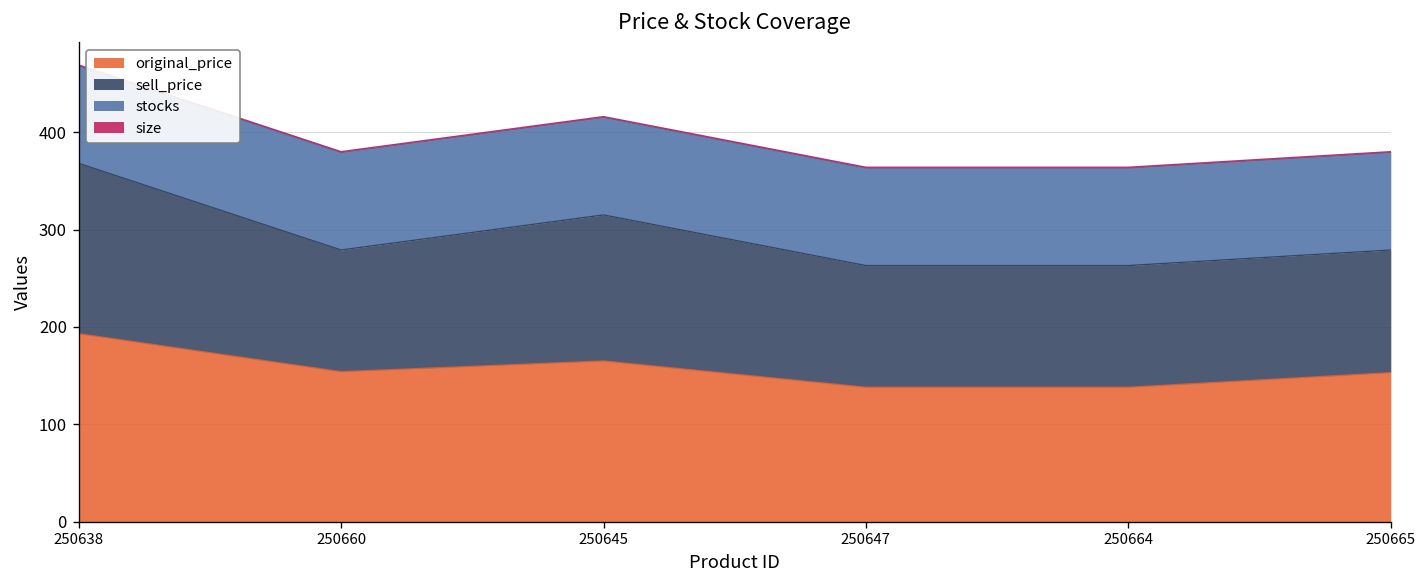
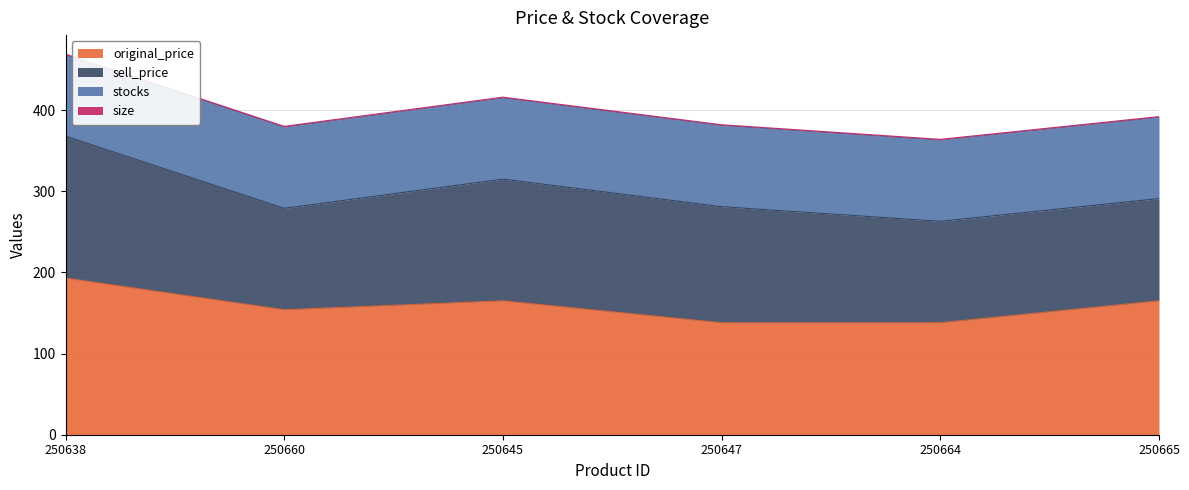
  {
    "original_price": {
      "250638": 190,
      "250660": 150,
      "250645": 170,
      "250647": 140,
      "250664": 140,
-     "250665": 150
+     "250665": 170
    },
    "sell_price": {
      "250638": 180,
      "250660": 130,
      "250645": 150,
-     "250647": 130,
+     "250647": 140,
      "250664": 130,
      "250665": 130
    }
  }
